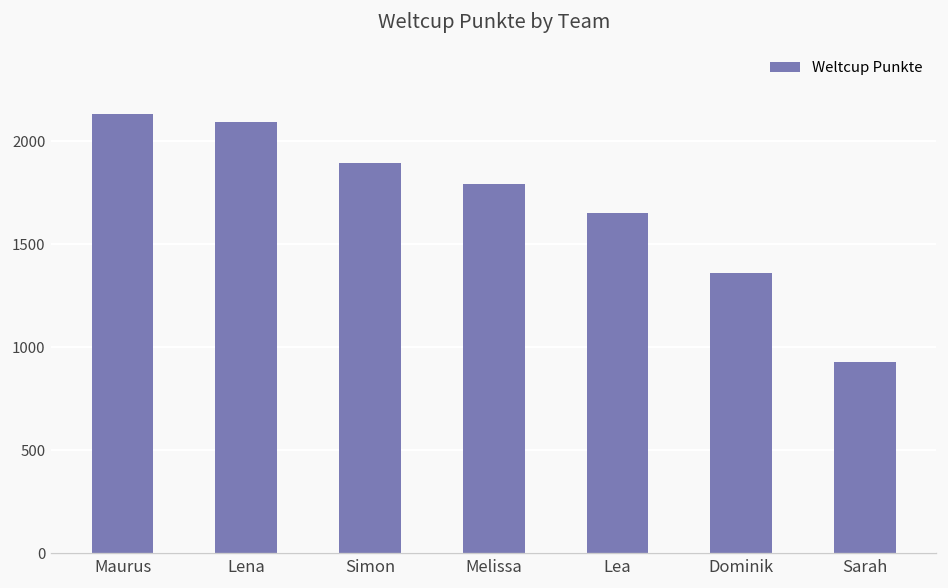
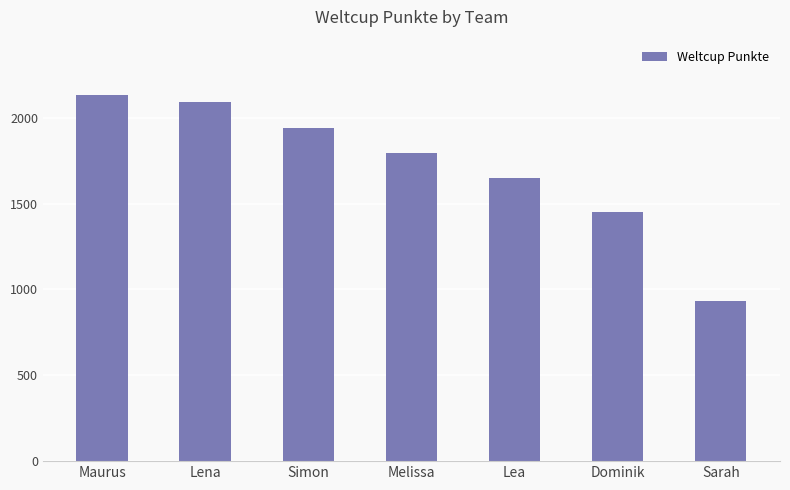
  {
    "Maurus": 2140,
    "Lena": 2090,
-   "Simon": 1900,
+   "Simon": 1940,
    "Melissa": 1800,
    "Lea": 1650,
-   "Dominik": 1360,
+   "Dominik": 1450,
    "Sarah": 930
  }
